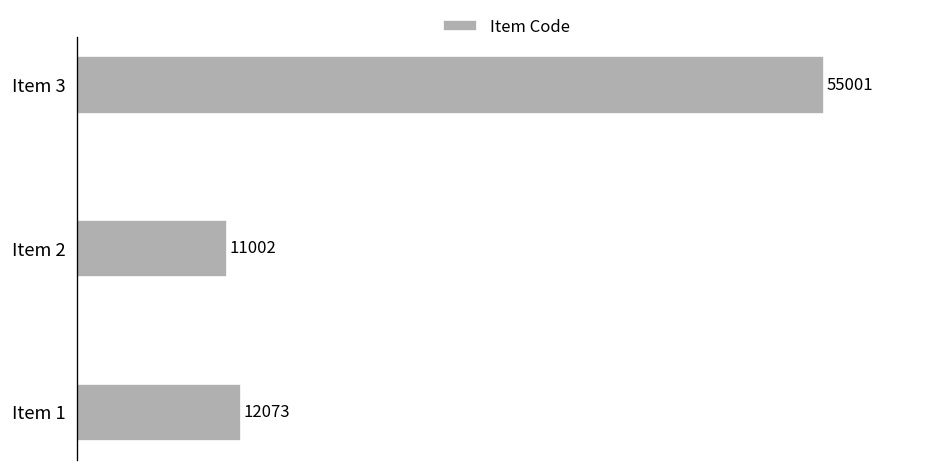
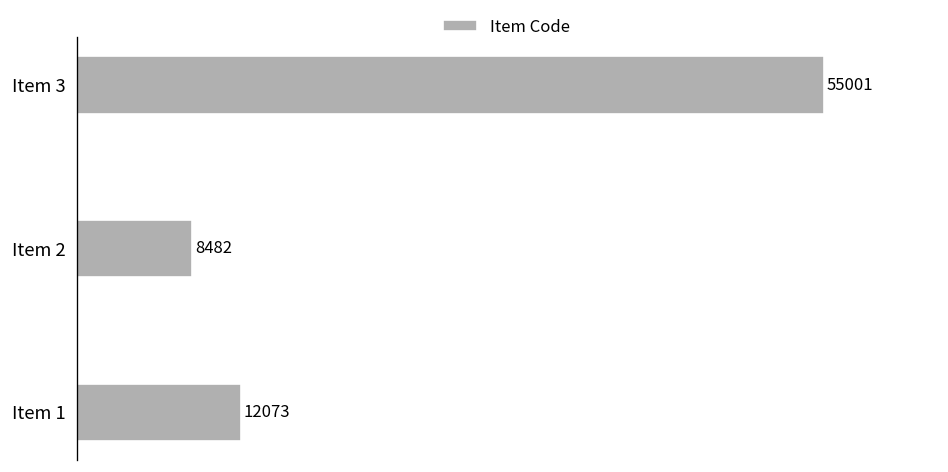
  {
    "Item 3": 55001,
-   "Item 2": 11002,
+   "Item 2": 8482,
    "Item 1": 12073
  }
